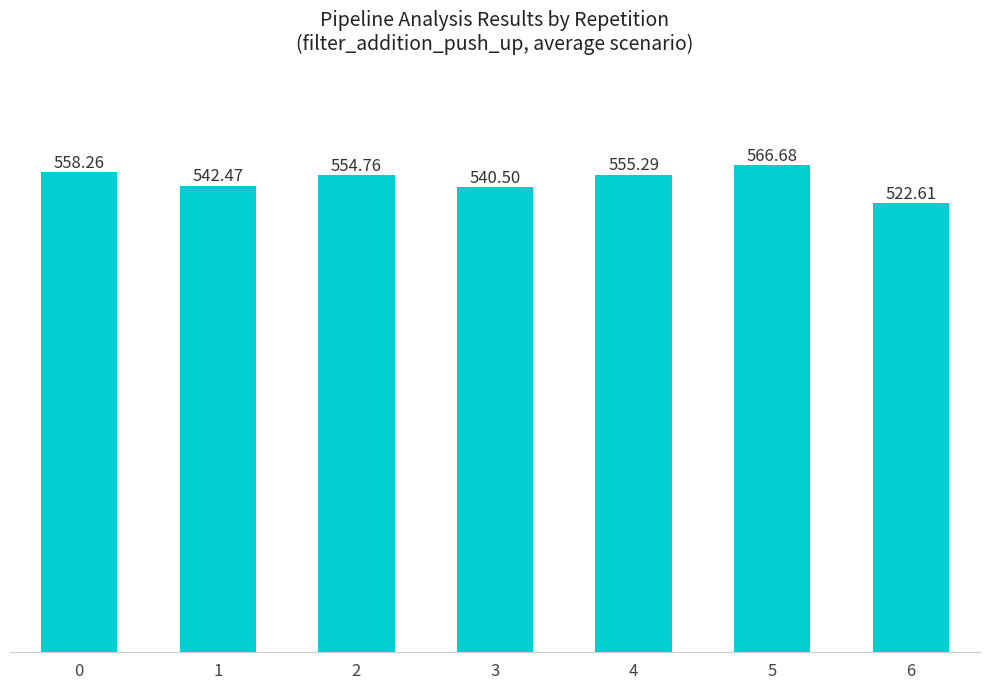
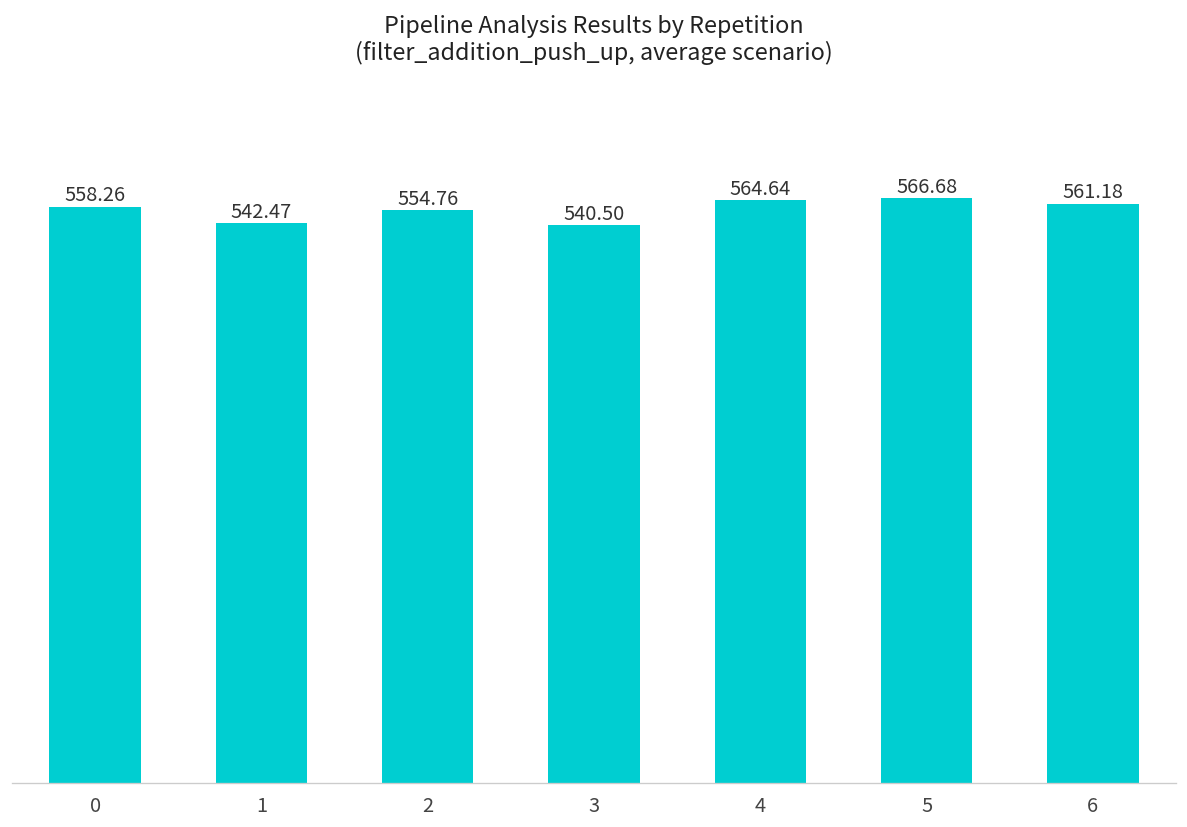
  {
    "0": 558.26,
    "1": 542.47,
    "2": 554.76,
    "3": 540.50,
-   "4": 555.29,
+   "4": 564.64,
    "5": 566.68,
-   "6": 522.61
+   "6": 561.18
  }
